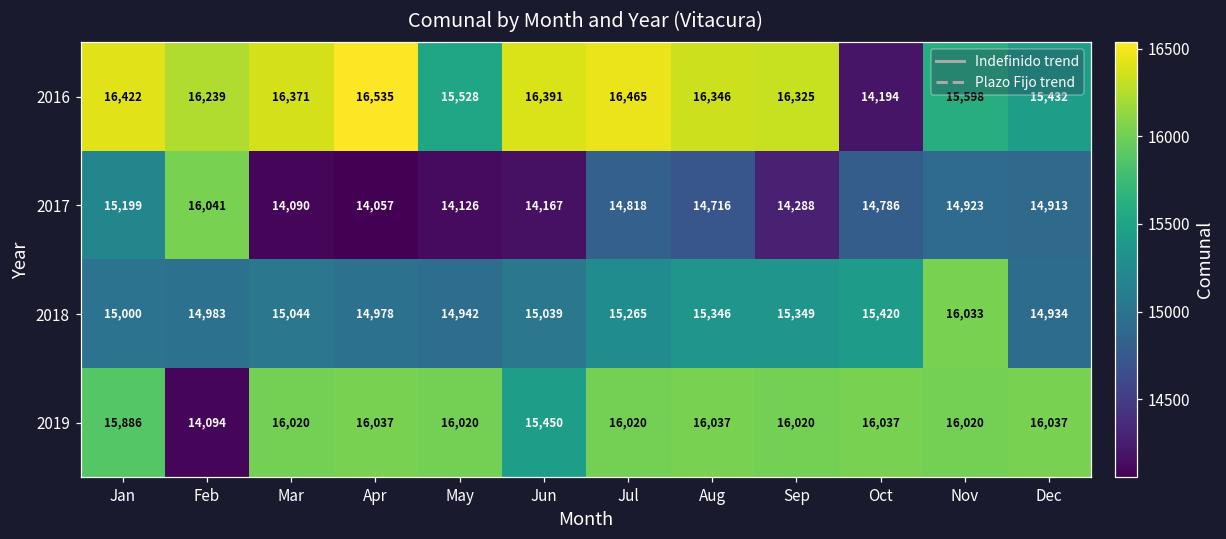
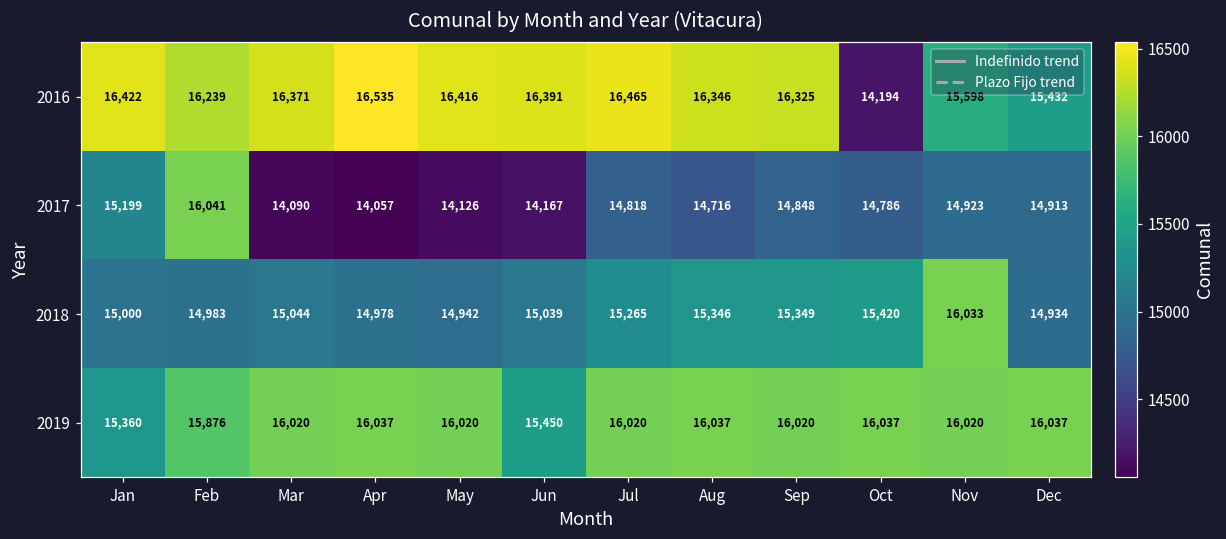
  {
    "2016": {
      "Jan": "16,422",
      "Feb": "16,239",
      "Mar": "16,371",
      "Apr": "16,535",
-     "May": "15,528",
+     "May": "16,416",
      "Jun": "16,391",
      "Jul": "16,465",
      "Aug": "16,346",
      "Sep": "16,325",
      "Oct": "14,194"
    },
    "2017": {
      "Jan": "15,199",
      "Feb": "16,041",
      "Mar": "14,090",
      "Apr": "14,057",
      "May": "14,126",
      "Jun": "14,167",
      "Jul": "14,818",
      "Aug": "14,716",
-     "Sep": "14,288",
+     "Sep": "14,848",
      "Oct": "14,786",
      "Nov": "14,923",
      "Dec": "14,913"
    },
    "2018": {
      "Jan": "15,000",
      "Feb": "14,983",
      "Mar": "15,044",
      "Apr": "14,978",
      "May": "14,942",
      "Jun": "15,039",
      "Jul": "15,265",
      "Aug": "15,346",
      "Sep": "15,349",
      "Oct": "15,420",
      "Nov": "16,033",
      "Dec": "14,934"
    },
    "2019": {
-     "Jan": "15,886",
-     "Feb": "14,094",
+     "Jan": "15,360",
+     "Feb": "15,876",
      "Mar": "16,020",
      "Apr": "16,037",
      "May": "16,020",
      "Jun": "15,450",
      "Jul": "16,020",
      "Aug": "16,037",
      "Sep": "16,020",
      "Oct": "16,037",
      "Nov": "16,020",
      "Dec": "16,037"
    }
  }
